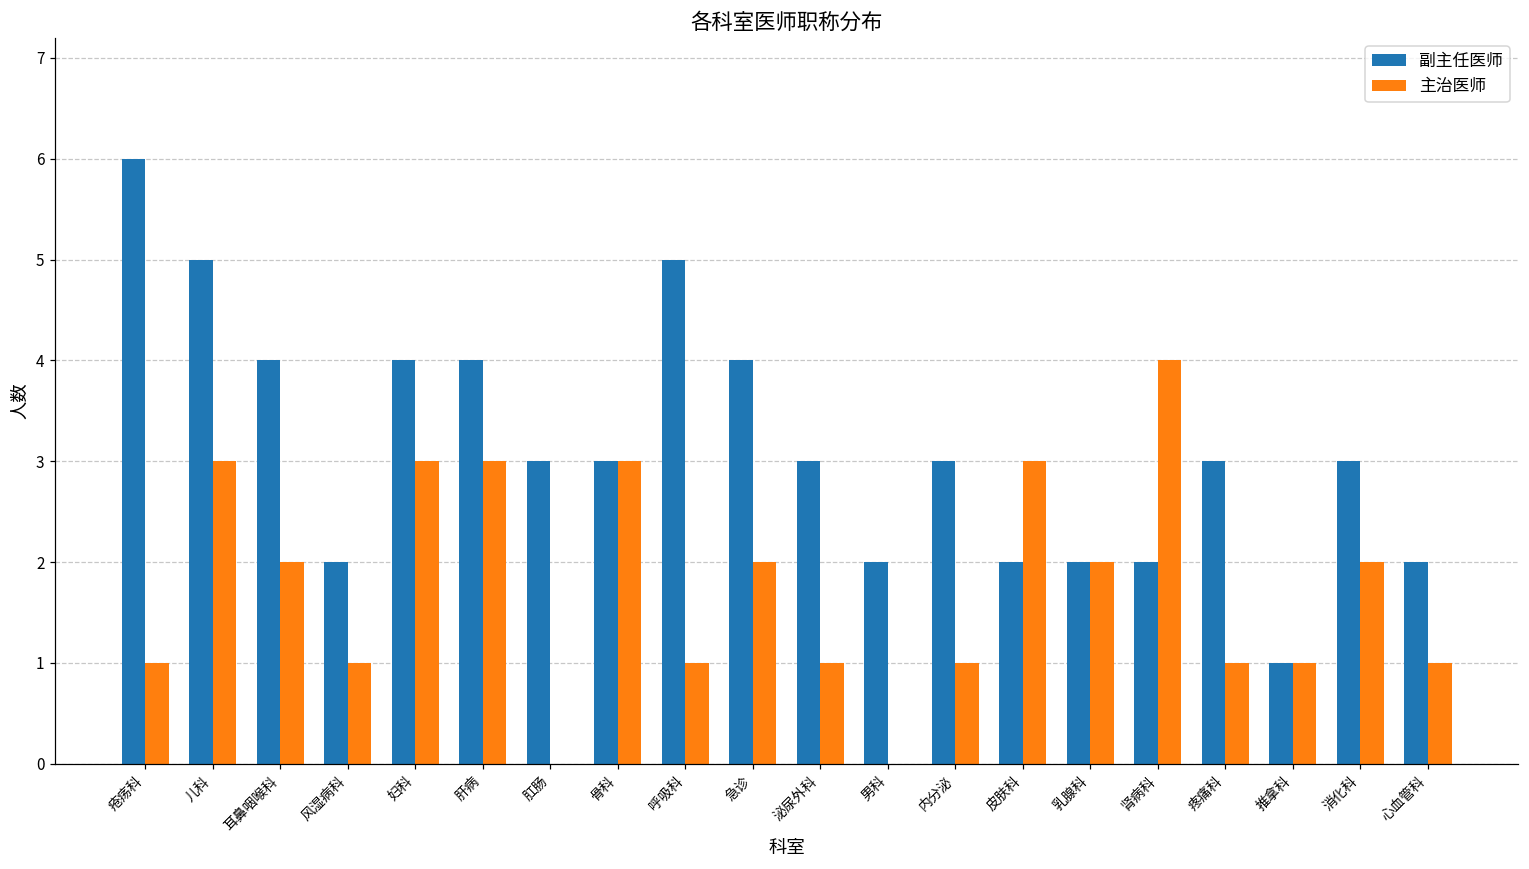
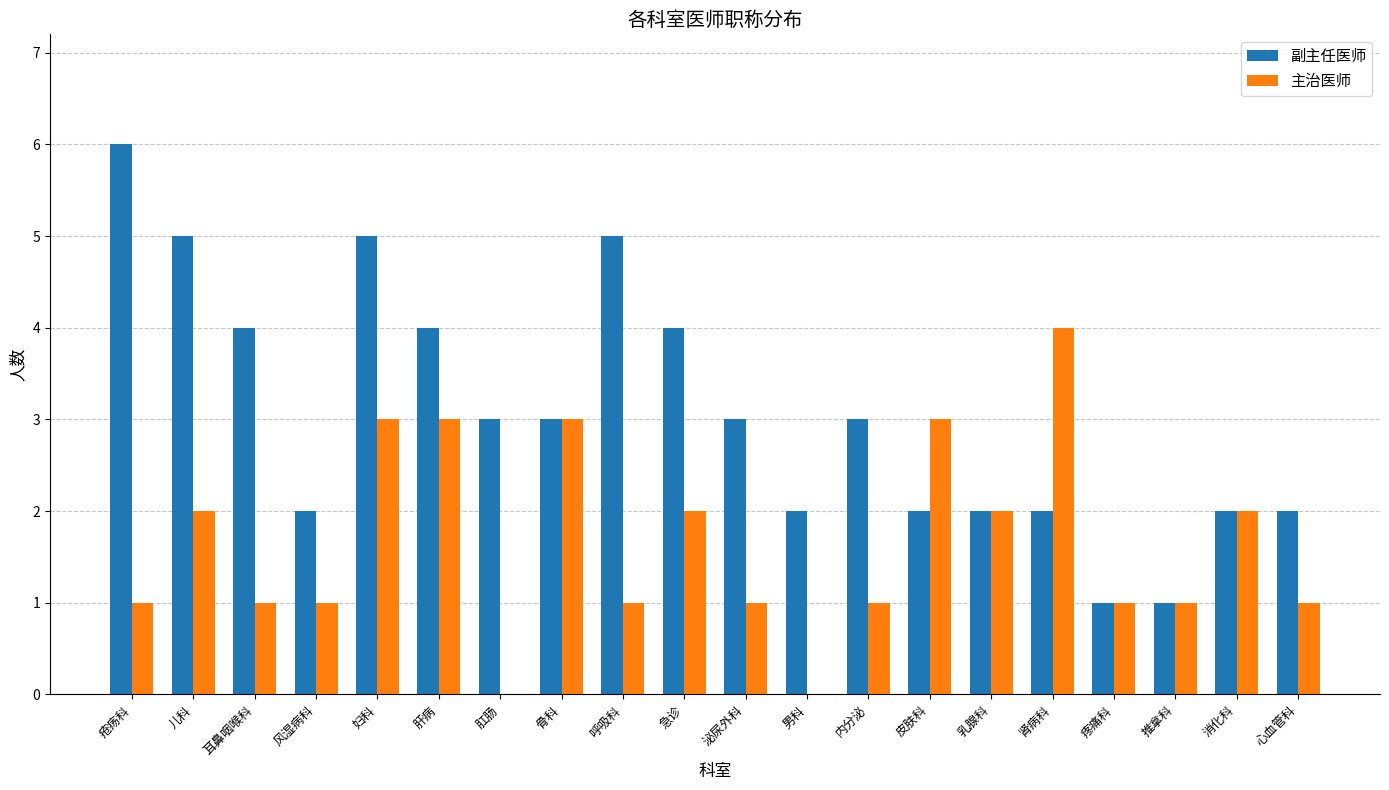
  {
    "副主任医师": {
      "疮疡科": 6,
      "儿科": 5,
      "耳鼻咽喉科": 4,
      "风湿病科": 2,
-     "妇科": 4,
+     "妇科": 5,
      "肝病": 4,
      "肛肠": 3,
      "骨科": 3,
      "呼吸科": 5,
      "急诊": 4,
      "泌尿外科": 3,
      "男科": 2,
      "内分泌": 3,
      "皮肤科": 2,
      "乳腺科": 2,
      "肾病科": 2,
-     "疼痛科": 3,
+     "疼痛科": 1,
      "推拿科": 1,
-     "消化科": 3,
+     "消化科": 2,
      "心血管科": 2
    },
    "主治医师": {
      "疮疡科": 1,
-     "儿科": 3,
-     "耳鼻咽喉科": 2,
+     "儿科": 2,
+     "耳鼻咽喉科": 1,
      "风湿病科": 1,
      "妇科": 3,
      "肝病": 3,
      "肛肠": 0,
      "骨科": 3,
      "呼吸科": 1,
      "急诊": 2,
      "泌尿外科": 1,
      "男科": 0,
      "内分泌": 1,
      "皮肤科": 3,
      "乳腺科": 2,
      "肾病科": 4,
      "疼痛科": 1,
      "推拿科": 1,
      "消化科": 2,
      "心血管科": 1
    }
  }
